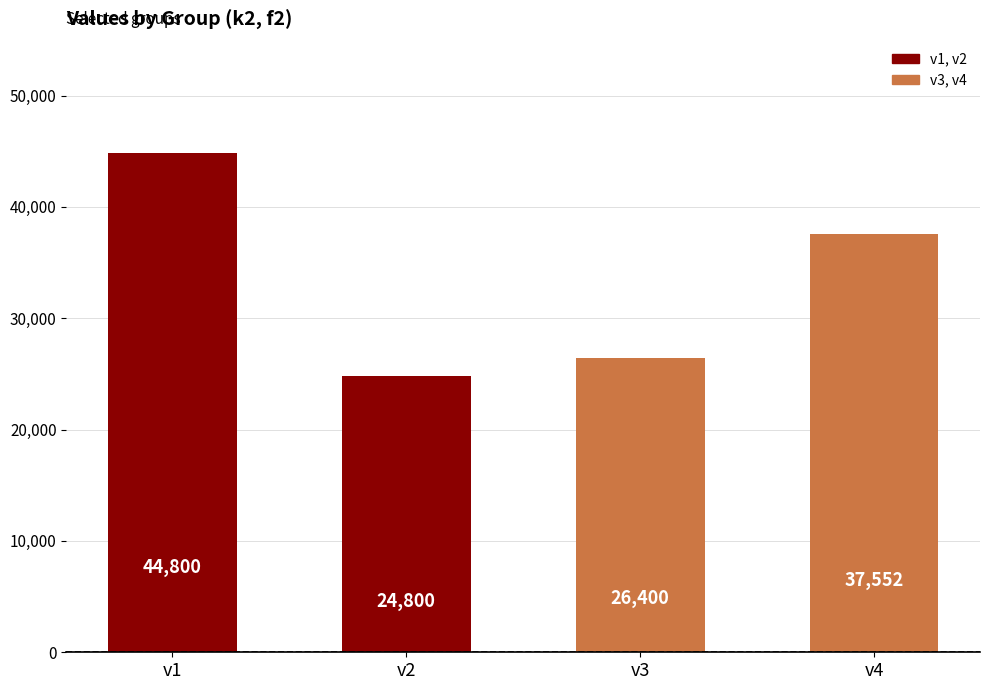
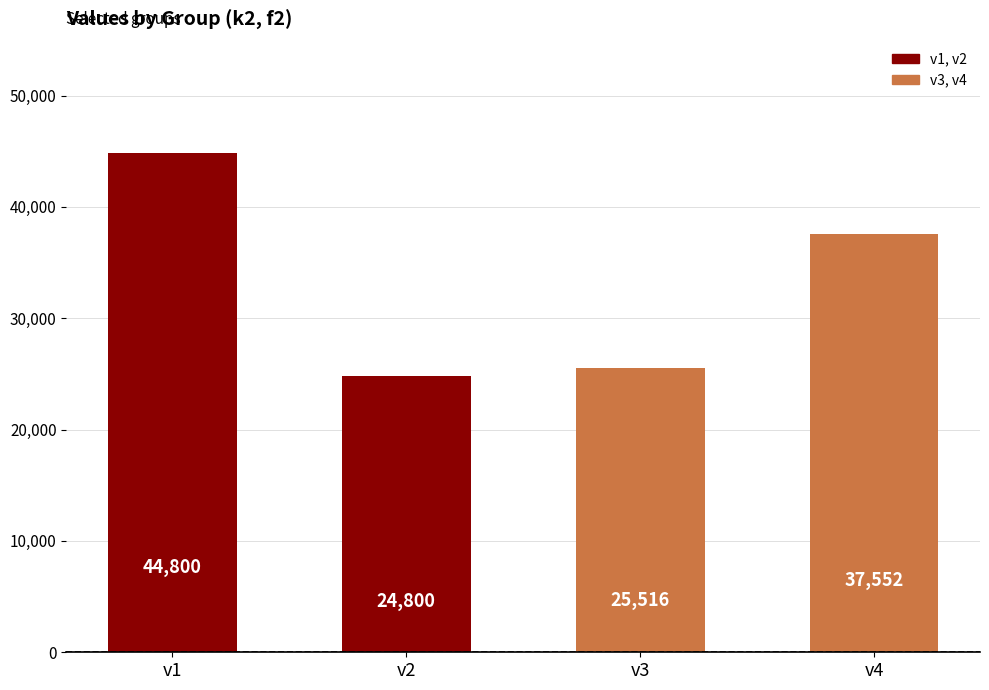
  {
    "v1": "44,800",
    "v2": "24,800",
-   "v3": "26,400",
+   "v3": "25,516",
    "v4": "37,552"
  }
